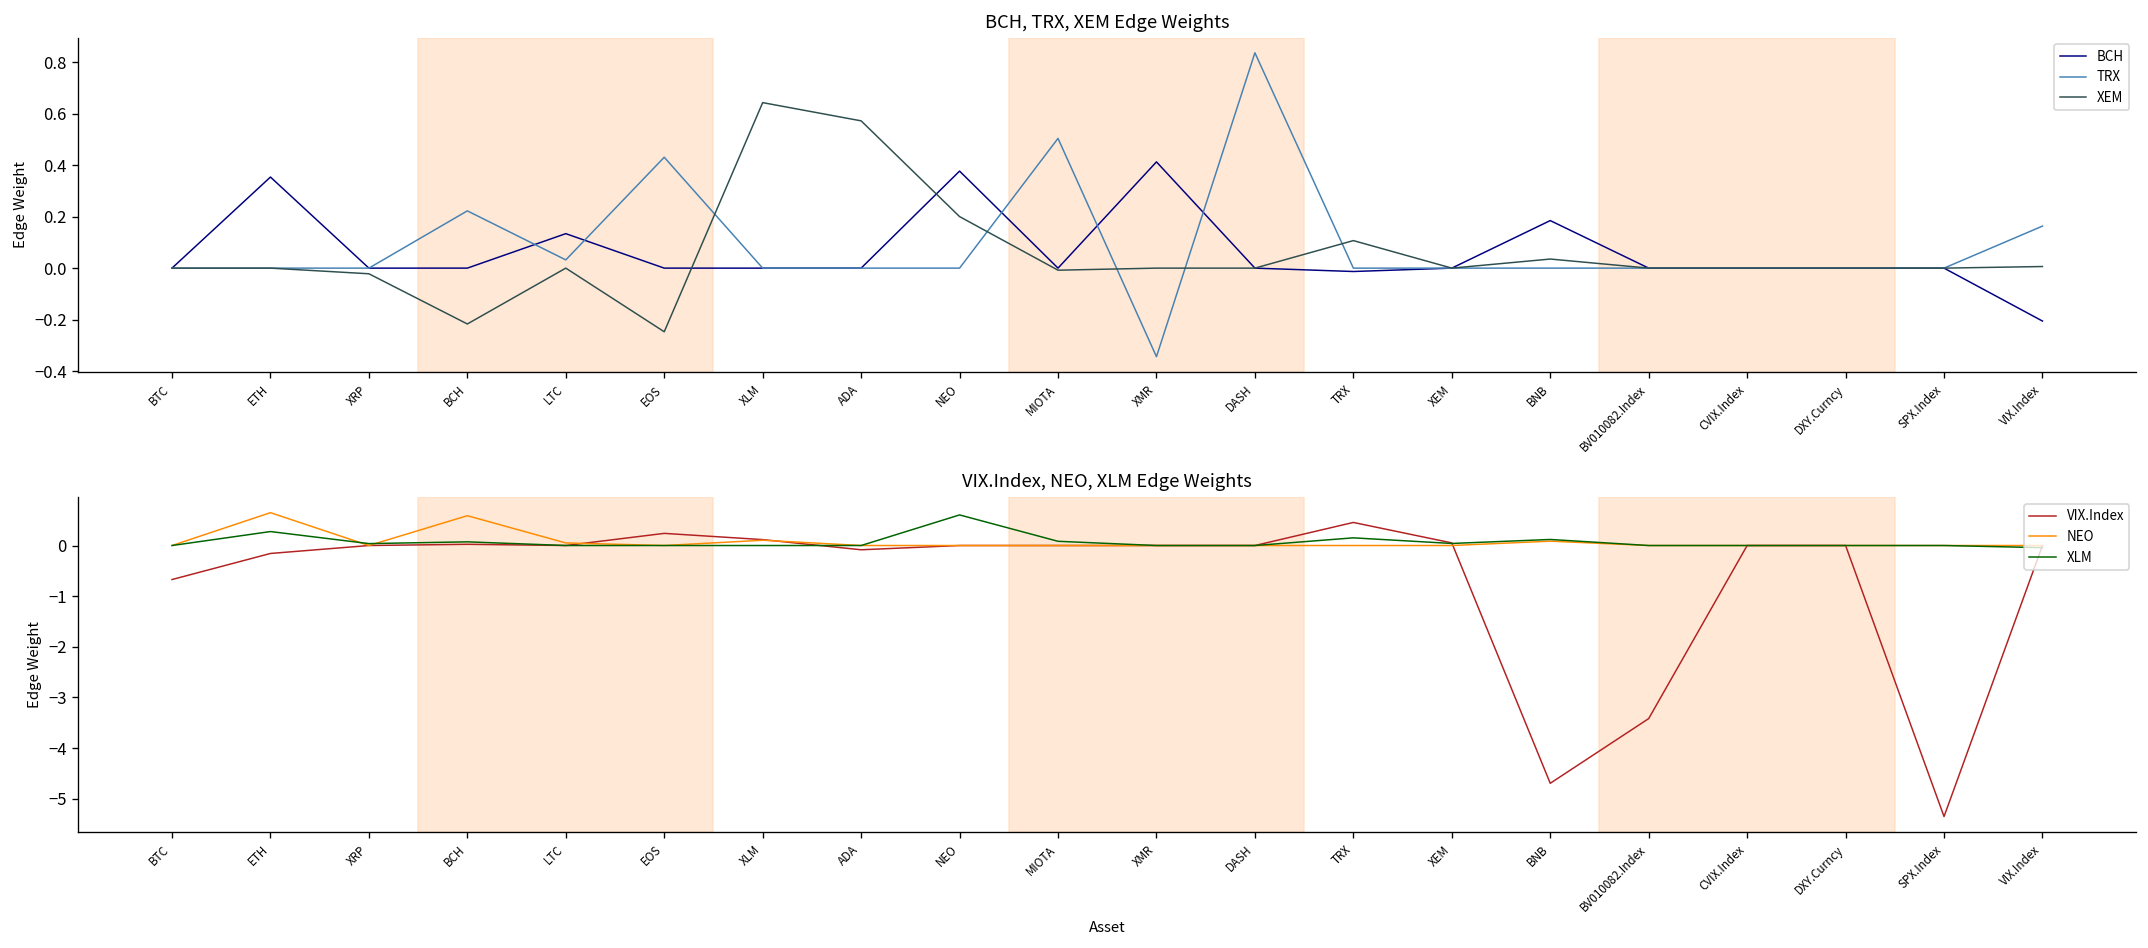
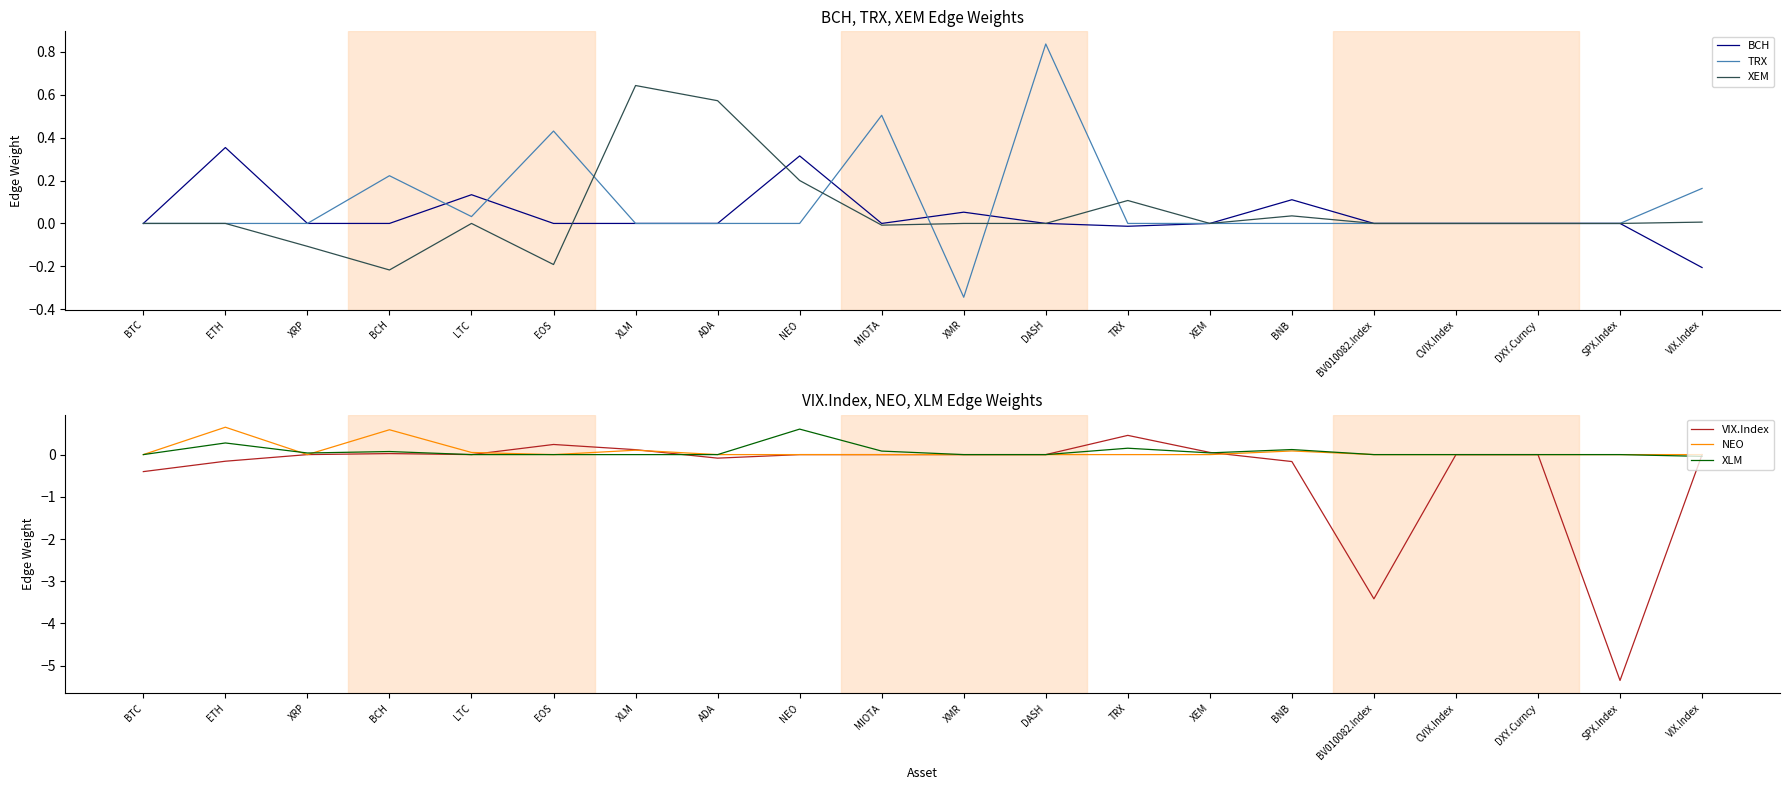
  {
    "BCH, TRX, XEM Edge Weights": {
      "BCH": {
        "ETH": 0.35,
        "BCH": 0.00,
        "LTC": 0.13,
        "EOS": 0.00,
-       "NEO": 0.38,
-       "XMR": 0.41,
+       "NEO": 0.31,
+       "XMR": 0.05,
        "TRX": -0.01,
-       "BNB": 0.18,
+       "BNB": 0.11,
        "VIX.Index": -0.21
      },
      "TRX": {
        "BCH": 0.22,
        "LTC": 0.03,
        "EOS": 0.43,
        "NEO": 0.00,
        "MIOTA": 0.50,
        "XMR": -0.34,
        "DASH": 0.84,
        "TRX": 0.00,
        "BNB": 0.00,
        "VIX.Index": 0.16
      },
      "XEM": {
-       "XRP": -0.02,
+       "XRP": -0.11,
        "BCH": -0.22,
        "LTC": 0.00,
-       "EOS": -0.25,
+       "EOS": -0.19,
        "XLM": 0.64,
        "ADA": 0.57,
        "NEO": 0.20,
        "XMR": 0.00,
        "TRX": 0.11,
        "BNB": 0.04,
        "VIX.Index": 0.01
      }
    },
    "VIX.Index, NEO, XLM Edge Weights": {
      "VIX.Index": {
-       "BTC": -0.7,
+       "BTC": -0.4,
        "ETH": -0.2,
        "EOS": 0.2,
        "ADA": -0.1,
        "TRX": 0.5,
-       "BNB": -4.7,
+       "BNB": -0.2,
        "BV010082.Index": -3.4,
        "SPX.Index": -5.4
      },
      "NEO": {
        "ETH": 0.6,
        "BCH": 0.6,
        "TRX": 0.0
      },
      "XLM": {
        "ETH": 0.3,
        "XLM": 0.0,
        "NEO": 0.6,
        "MIOTA": 0.1,
        "TRX": 0.2
      }
    }
  }
